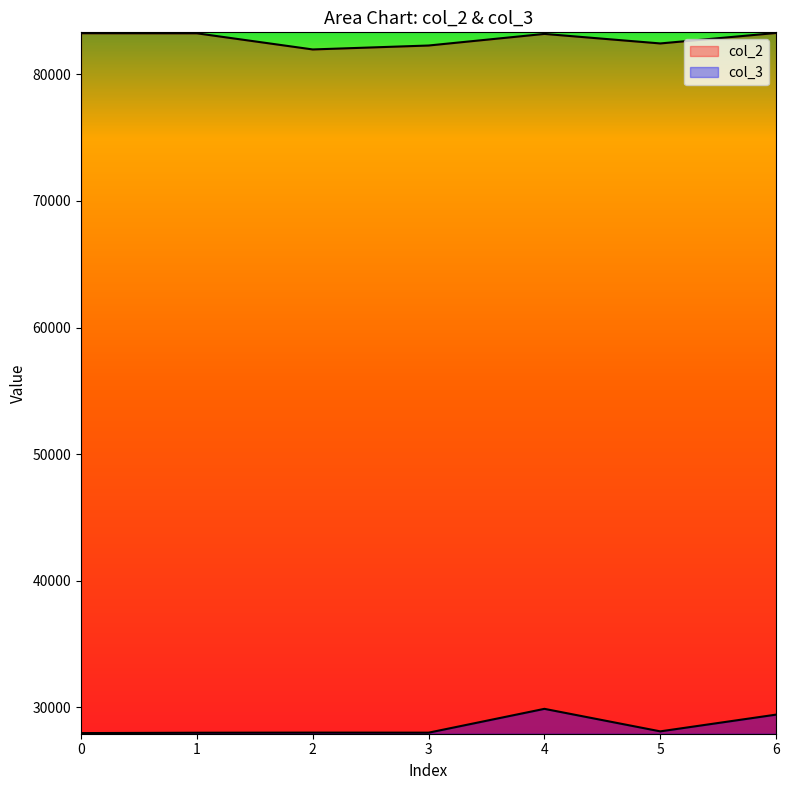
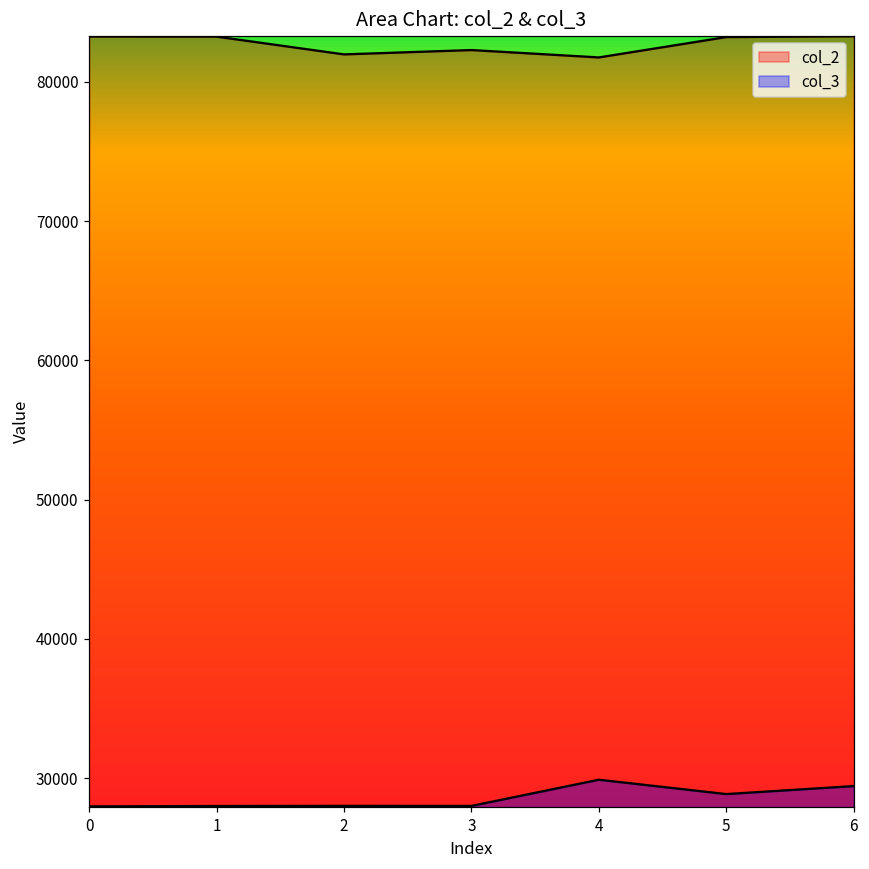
  {
    "col_2": {
      "0": 83300,
      "1": 83200,
      "2": 82000,
      "3": 82300,
-     "4": 83200,
-     "5": 82400,
+     "4": 81800,
+     "5": 83200,
      "6": 83300
    },
    "col_3": {
      "0": 28000,
      "1": 28000,
      "2": 28000,
      "3": 28000,
      "4": 29900,
-     "5": 28100,
+     "5": 28800,
      "6": 29400
    }
  }
